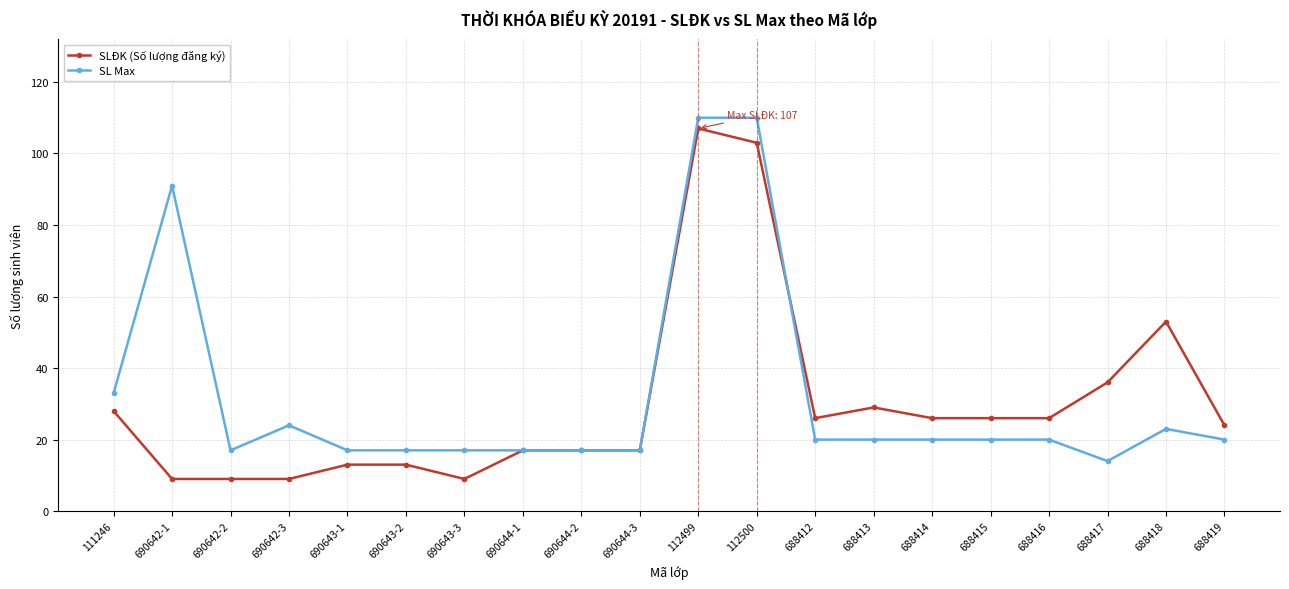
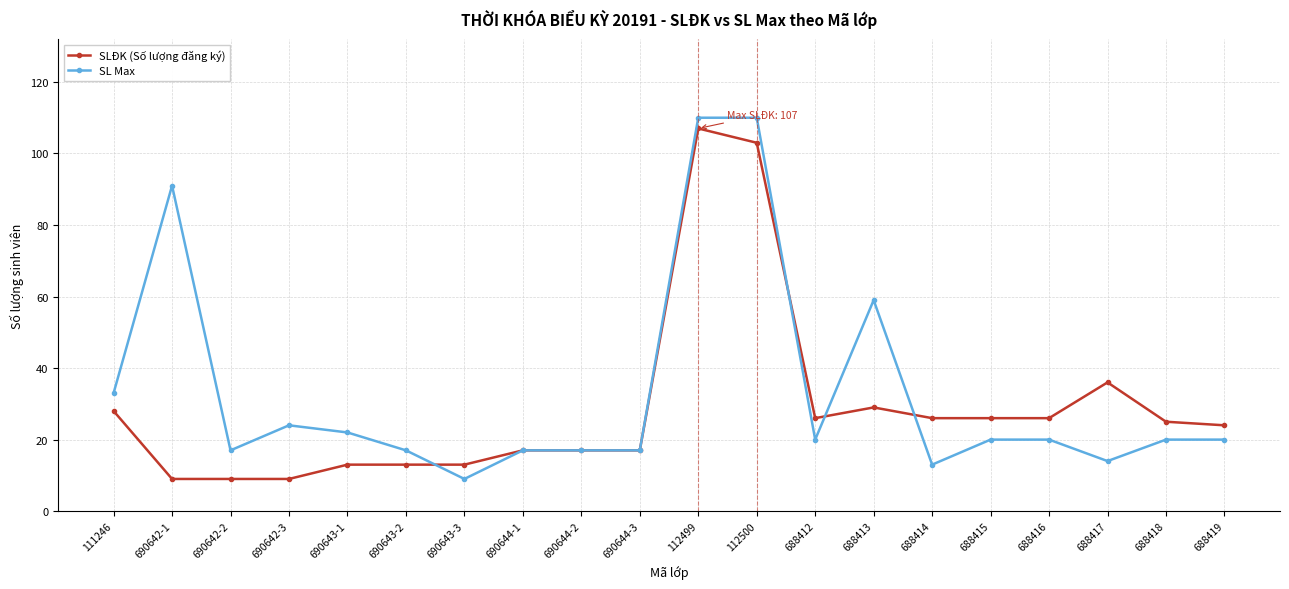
  {
    "SLĐK (Số lượng đăng ký)": {
      "111246": 28,
      "690642-1": 9,
      "690642-2": 9,
      "690642-3": 9,
      "690643-1": 13,
      "690643-2": 13,
-     "690643-3": 9,
+     "690643-3": 13,
      "112499": 107,
      "112500": 103,
      "688412": 26,
      "688413": 29,
      "688414": 26,
      "688415": 26,
      "688416": 26,
      "688417": 36,
-     "688418": 53,
+     "688418": 25,
      "688419": 24
    },
    "SL Max": {
      "111246": 33,
      "690642-1": 91,
      "690642-2": 17,
      "690642-3": 24,
-     "690643-1": 17,
+     "690643-1": 22,
      "690643-2": 17,
-     "690643-3": 17,
+     "690643-3": 9,
      "112499": 110,
      "688412": 20,
-     "688413": 20,
-     "688414": 20,
+     "688413": 59,
+     "688414": 13,
      "688415": 20,
      "688416": 20,
      "688417": 14,
-     "688418": 23,
+     "688418": 20,
      "688419": 20
    }
  }
